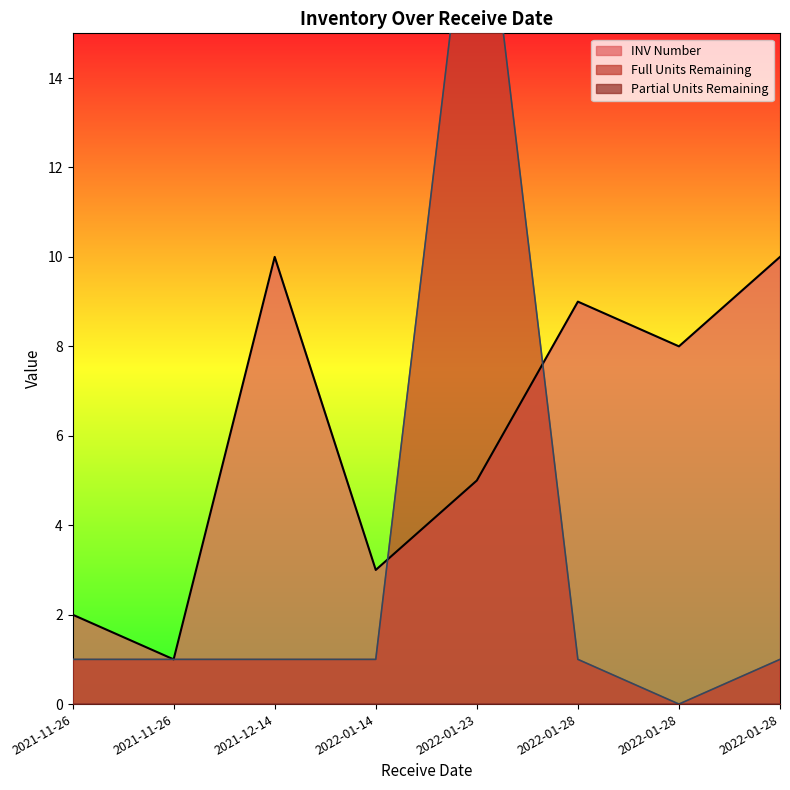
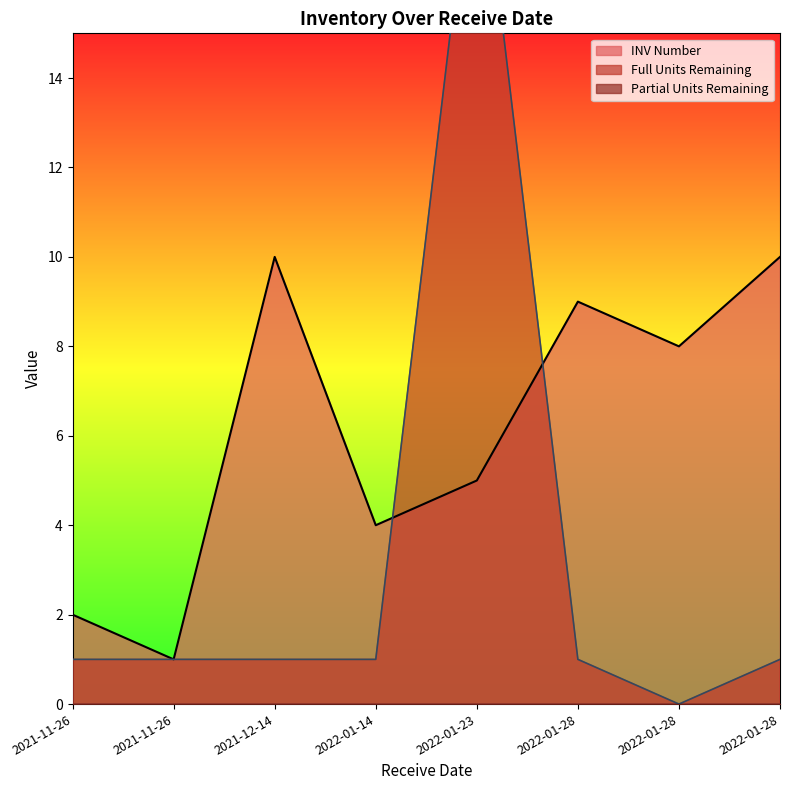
  {
    "INV Number": {
      "2021-12-14": 10,
-     "2022-01-14": 3,
+     "2022-01-14": 4,
      "2022-01-23": 5
    }
  }
